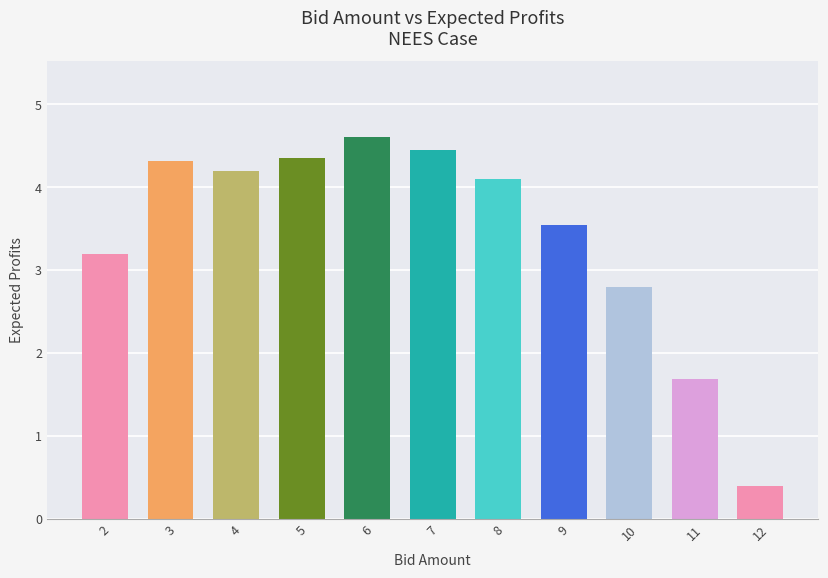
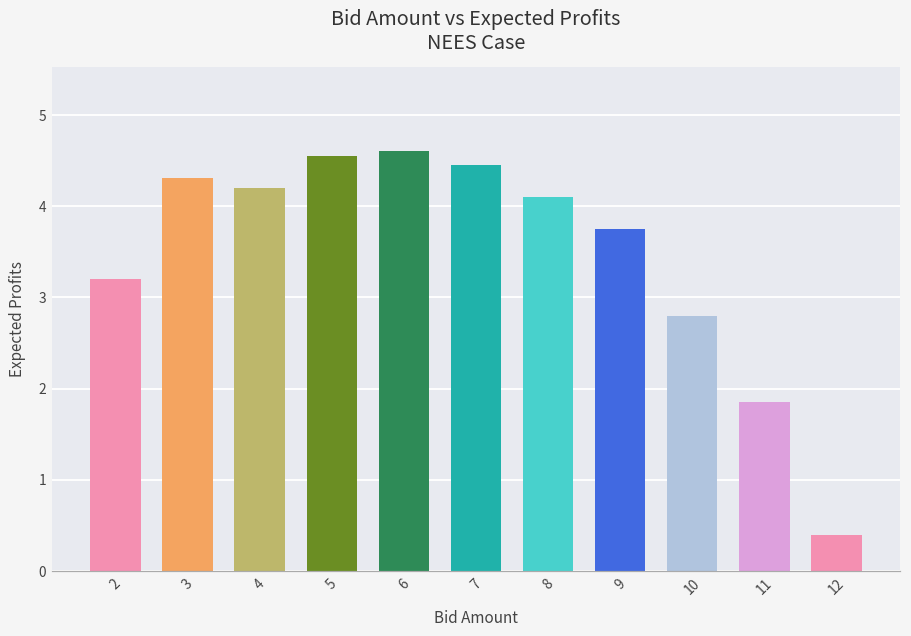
  {
    "2": 3.2,
    "3": 4.3,
    "4": 4.2,
-   "5": 4.4,
+   "5": 4.6,
    "6": 4.6,
    "7": 4.5,
    "8": 4.1,
-   "9": 3.6,
+   "9": 3.8,
    "10": 2.8,
-   "11": 1.7,
+   "11": 1.9,
    "12": 0.4
  }
